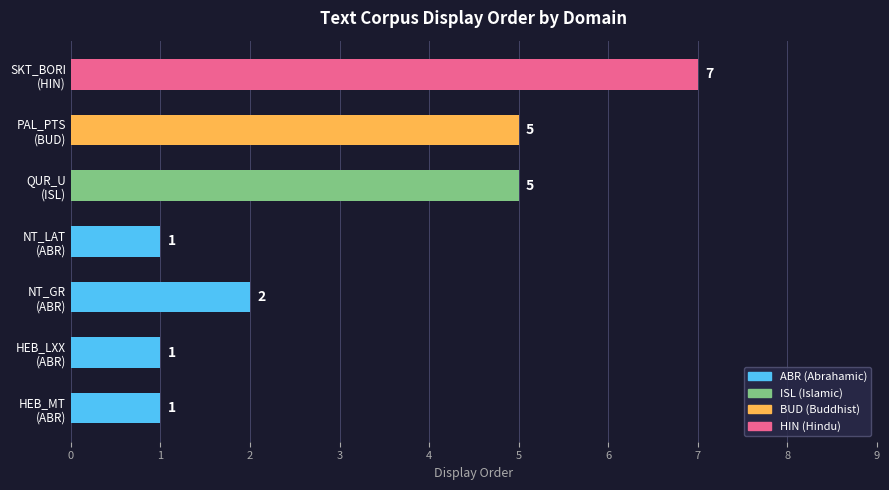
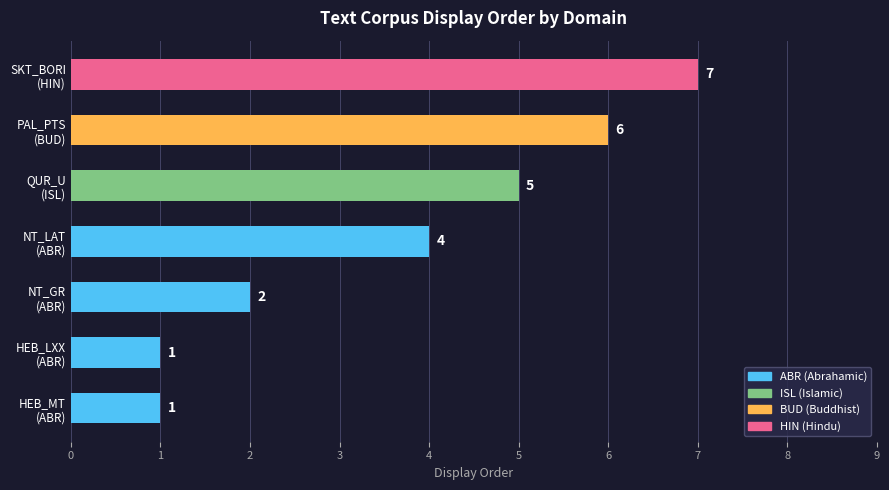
  {
    "SKT_BORI (HIN)": 7,
-   "PAL_PTS (BUD)": 5,
+   "PAL_PTS (BUD)": 6,
    "QUR_U (ISL)": 5,
-   "NT_LAT (ABR)": 1,
+   "NT_LAT (ABR)": 4,
    "NT_GR (ABR)": 2,
    "HEB_LXX (ABR)": 1,
    "HEB_MT (ABR)": 1
  }
